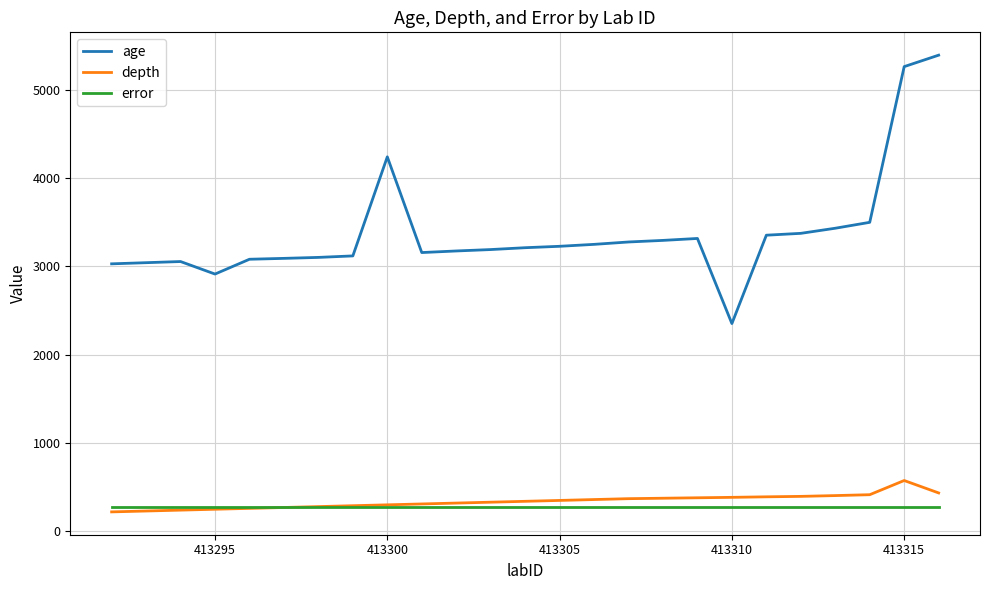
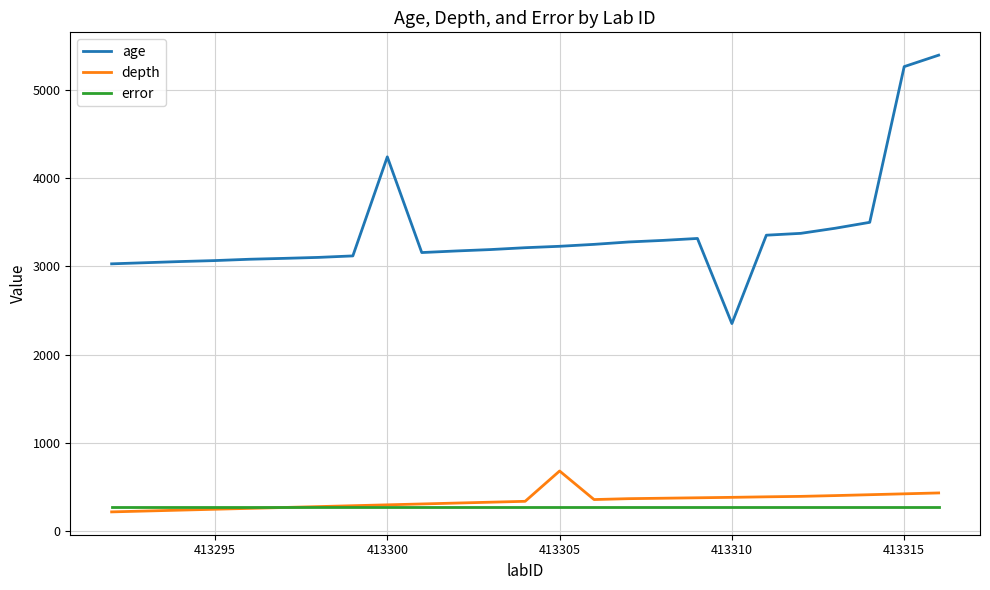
  {
    "age": {
-     "413295": 2900,
+     "413295": 3100,
      "413300": 4200,
      "413305": 3200,
      "413310": 2400,
      "413315": 5300
    },
    "depth": {
      "413300": 300,
-     "413305": 300,
+     "413305": 700,
      "413310": 400,
-     "413315": 600
+     "413315": 400
    },
    "error": {
      "413300": 300,
      "413305": 300,
      "413310": 300,
      "413315": 300
    }
  }
